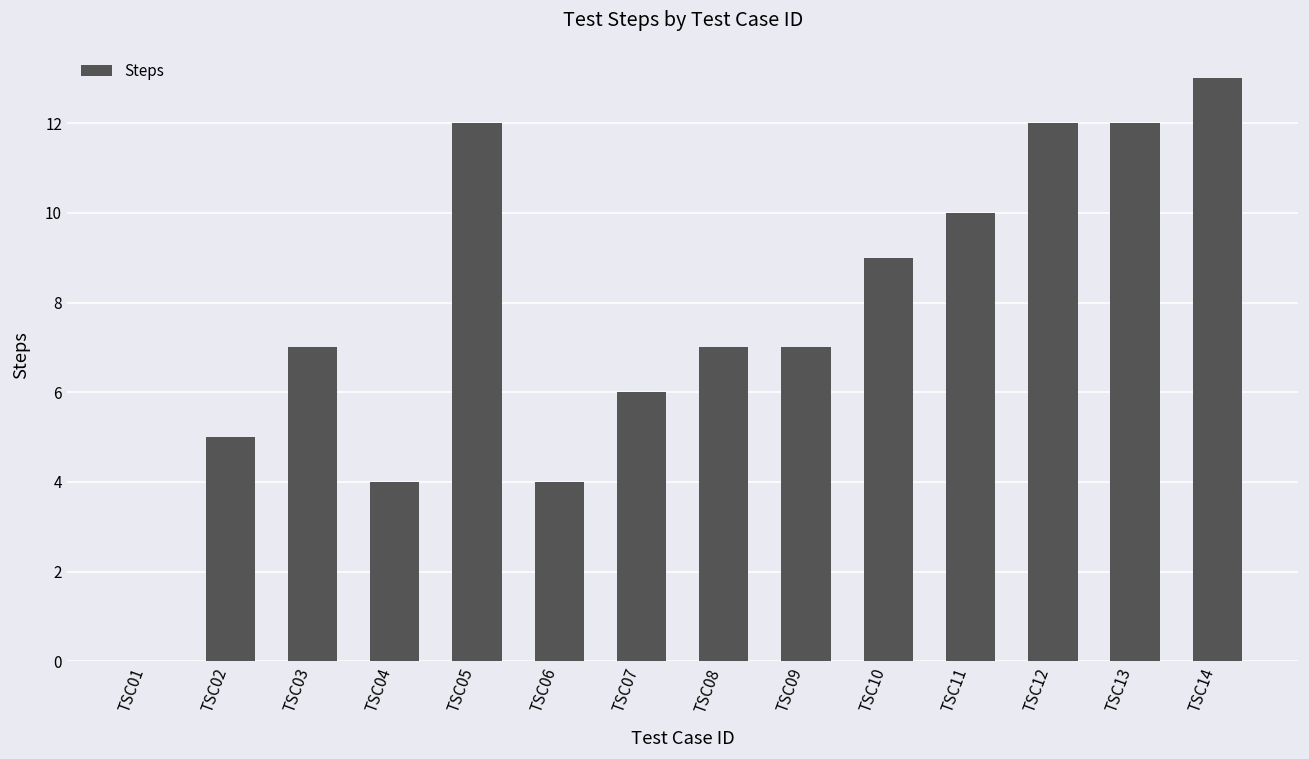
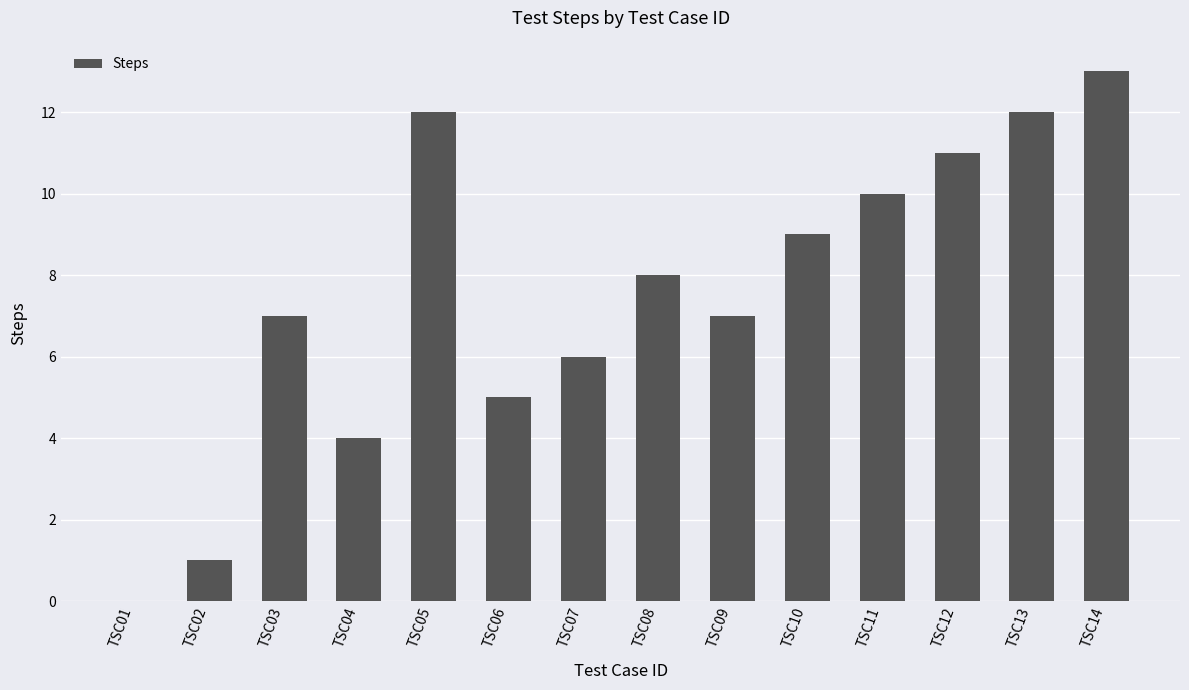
  {
    "TSC01": 0,
-   "TSC02": 5,
+   "TSC02": 1,
    "TSC03": 7,
    "TSC04": 4,
    "TSC05": 12,
-   "TSC06": 4,
+   "TSC06": 5,
    "TSC07": 6,
-   "TSC08": 7,
+   "TSC08": 8,
    "TSC09": 7,
    "TSC10": 9,
    "TSC11": 10,
-   "TSC12": 12,
+   "TSC12": 11,
    "TSC13": 12,
    "TSC14": 13
  }
